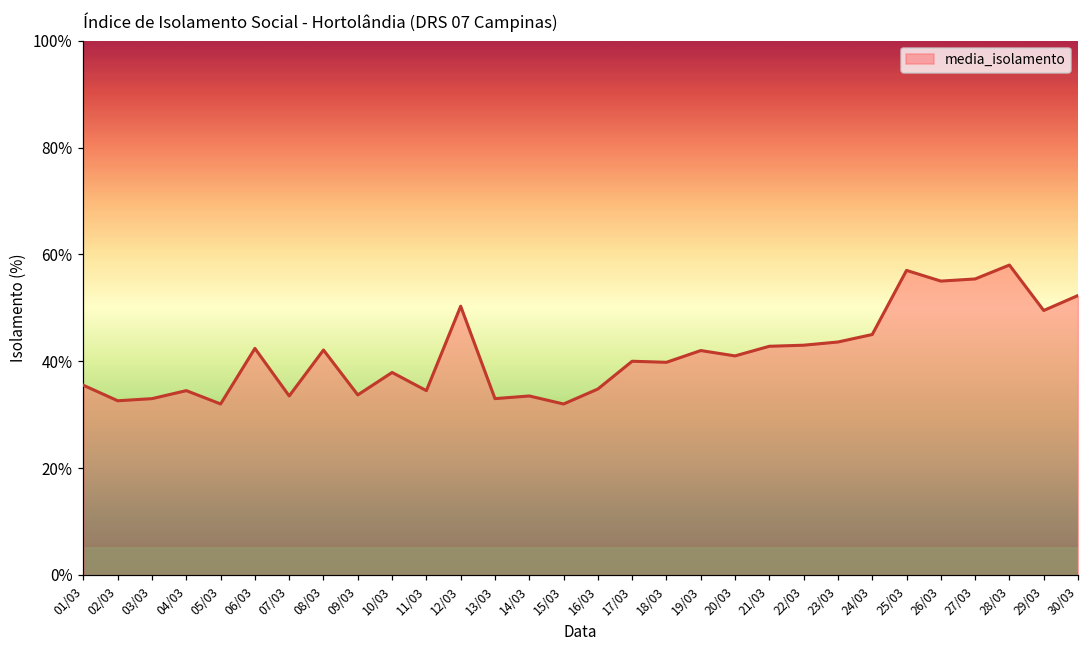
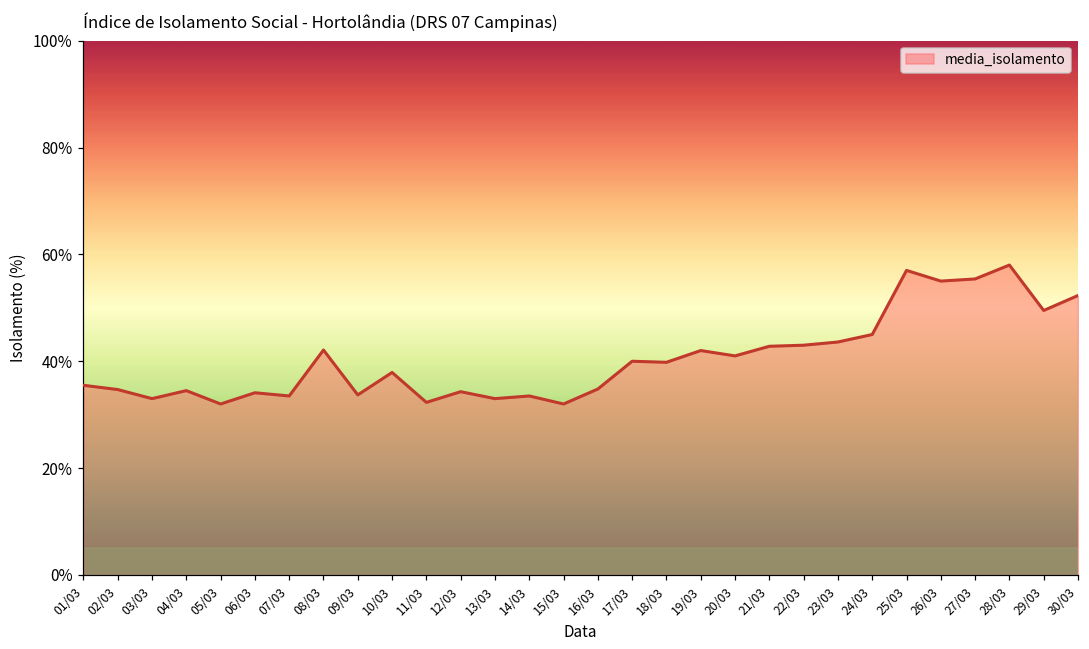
  {
    "01/03": "36%",
-   "02/03": "33%",
+   "02/03": "35%",
    "03/03": "33%",
    "04/03": "35%",
    "05/03": "32%",
-   "06/03": "42%",
+   "06/03": "34%",
    "07/03": "34%",
    "08/03": "42%",
    "09/03": "34%",
    "10/03": "38%",
-   "11/03": "35%",
-   "12/03": "50%",
+   "11/03": "32%",
+   "12/03": "34%",
    "13/03": "33%",
    "14/03": "34%",
    "15/03": "32%",
    "16/03": "35%",
    "17/03": "40%",
    "18/03": "40%",
    "19/03": "42%",
    "20/03": "41%",
    "21/03": "43%",
    "22/03": "43%",
    "23/03": "44%",
    "24/03": "45%",
    "25/03": "57%",
    "26/03": "55%",
    "27/03": "55%",
    "28/03": "58%",
    "29/03": "50%",
    "30/03": "52%"
  }
